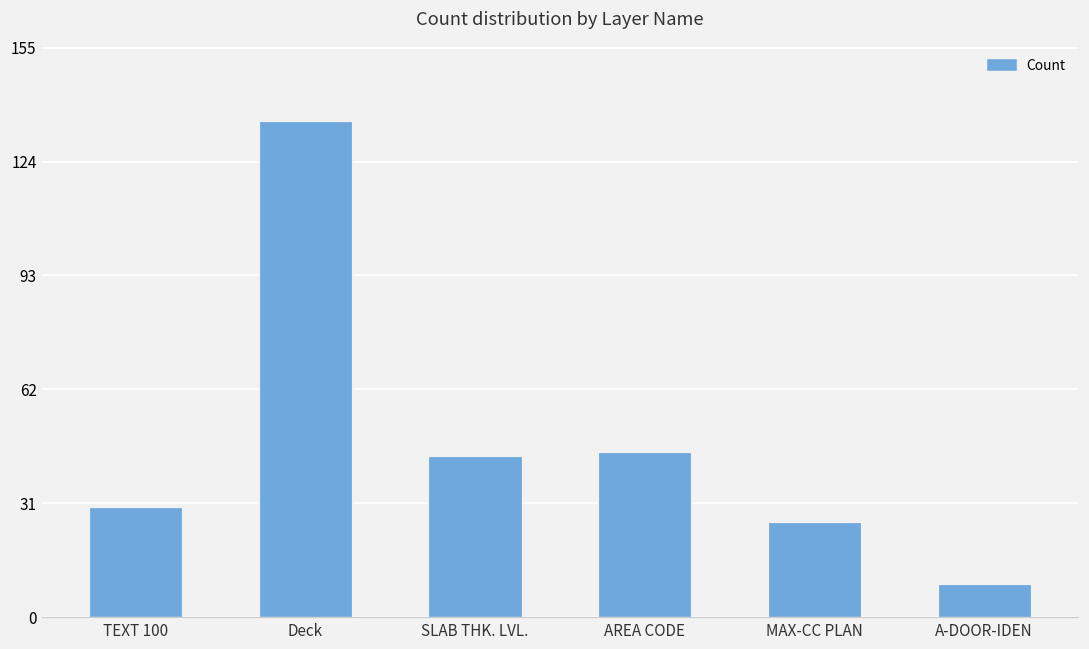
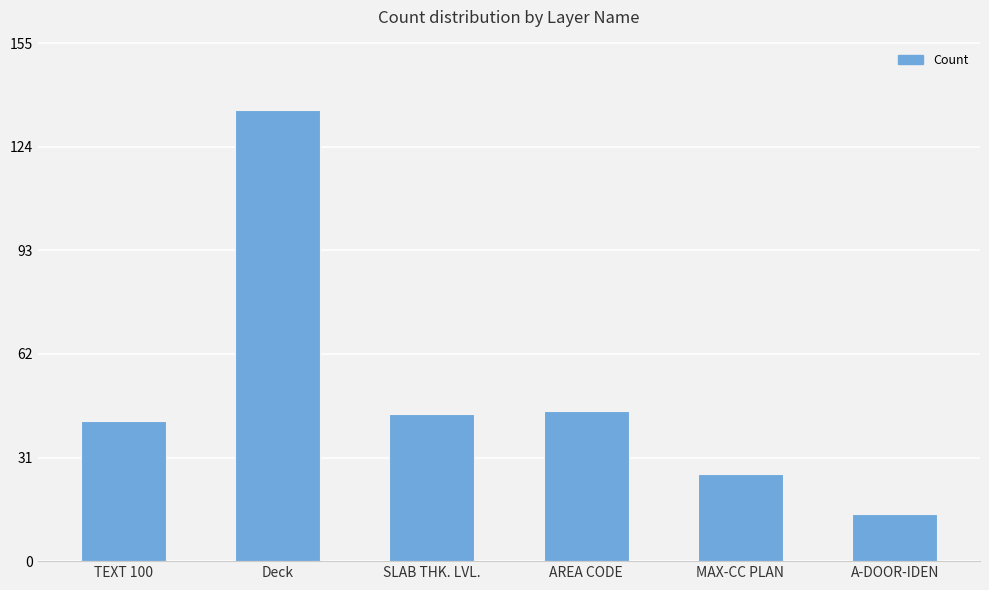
  {
-   "TEXT 100": 30,
+   "TEXT 100": 42,
    "Deck": 135,
    "SLAB THK. LVL.": 44,
    "AREA CODE": 45,
    "MAX-CC PLAN": 26,
-   "A-DOOR-IDEN": 9
+   "A-DOOR-IDEN": 14
  }
